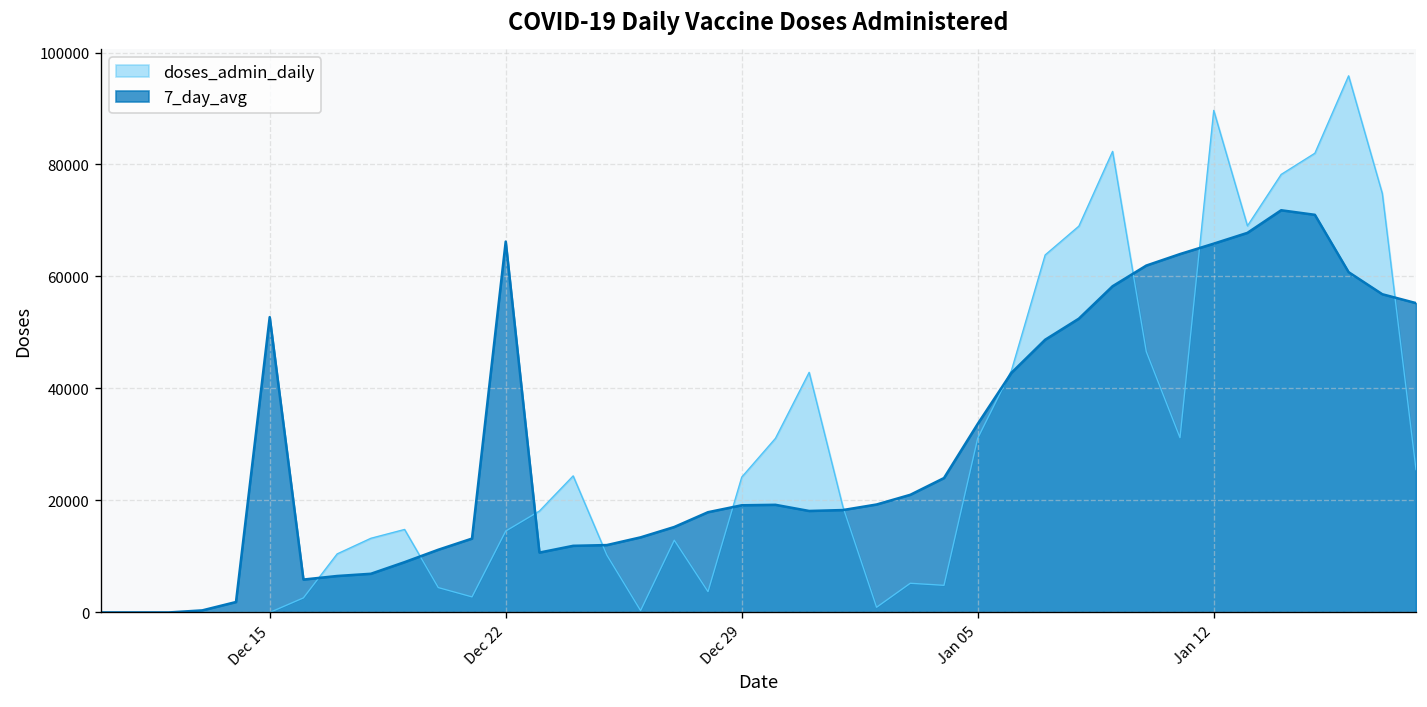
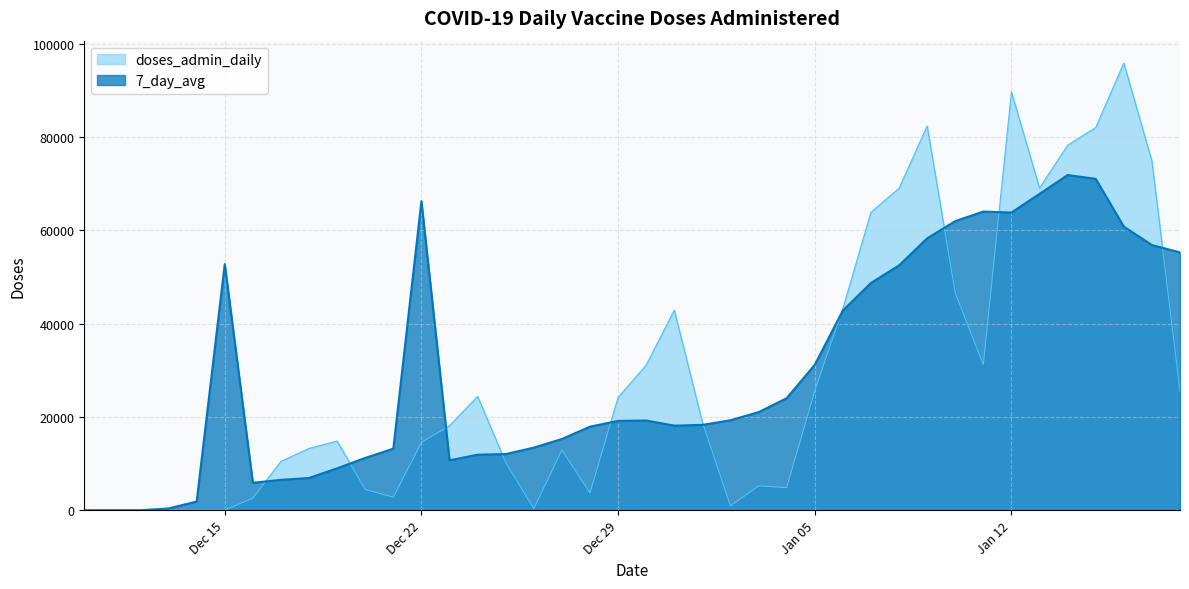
  {
    "doses_admin_daily": {
      "Dec 15": 0,
      "Dec 22": 15000,
      "Dec 29": 24000,
-     "Jan 05": 31000,
+     "Jan 05": 26000,
      "Jan 12": 90000
    },
    "7_day_avg": {
      "Dec 15": 53000,
      "Dec 22": 66000,
      "Dec 29": 19000,
-     "Jan 05": 34000,
-     "Jan 12": 66000
+     "Jan 05": 31000,
+     "Jan 12": 64000
    }
  }
